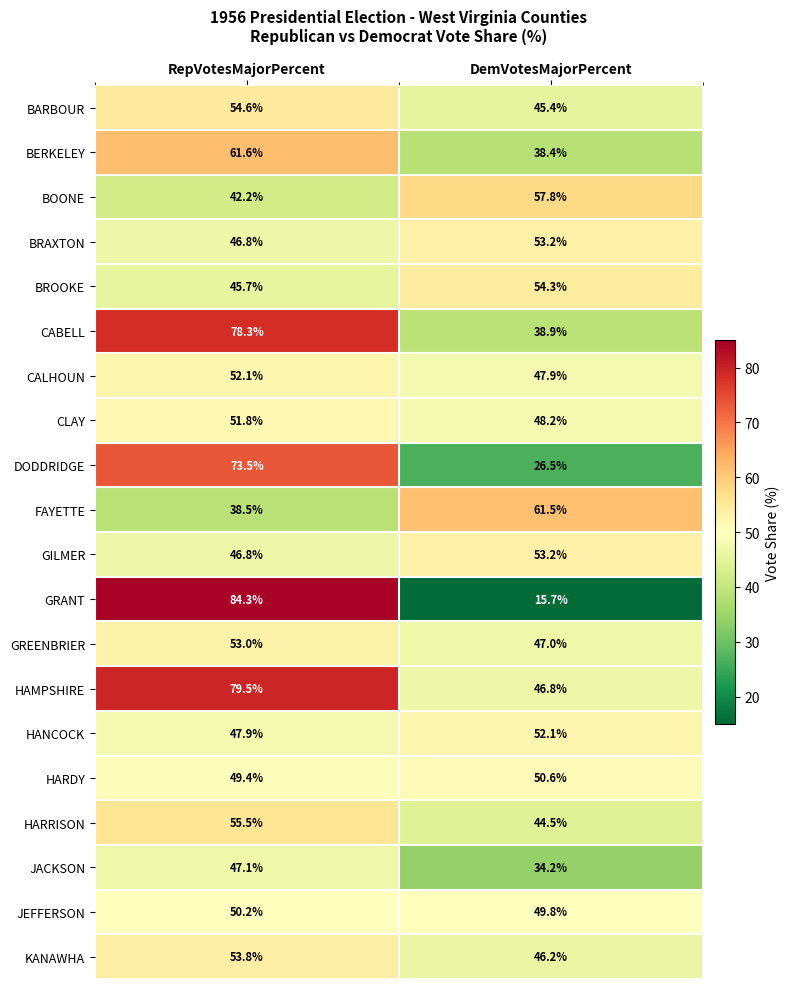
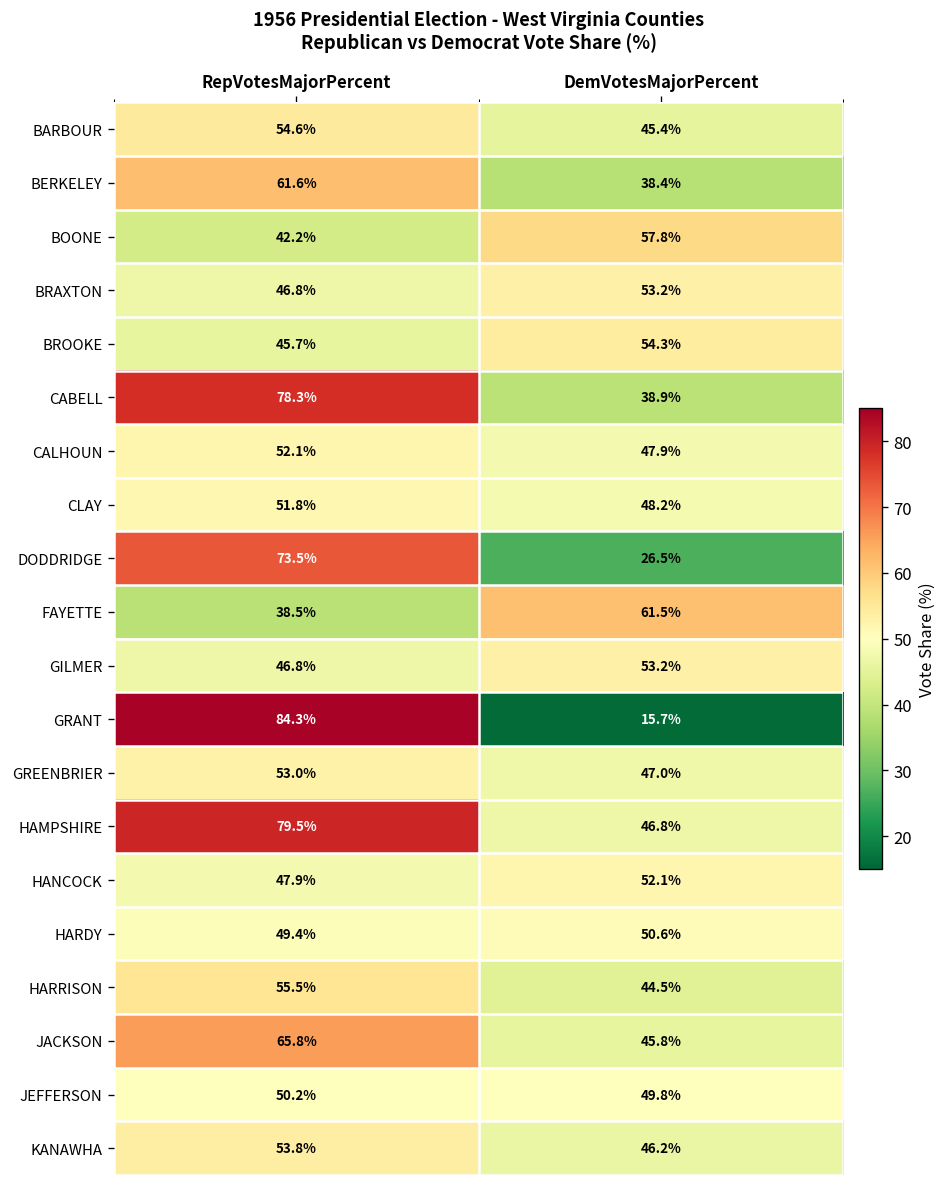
  {
    "BARBOUR": {
      "RepVotesMajorPercent": "54.6%",
      "DemVotesMajorPercent": "45.4%"
    },
    "BERKELEY": {
      "RepVotesMajorPercent": "61.6%",
      "DemVotesMajorPercent": "38.4%"
    },
    "BOONE": {
      "RepVotesMajorPercent": "42.2%",
      "DemVotesMajorPercent": "57.8%"
    },
    "BRAXTON": {
      "RepVotesMajorPercent": "46.8%",
      "DemVotesMajorPercent": "53.2%"
    },
    "BROOKE": {
      "RepVotesMajorPercent": "45.7%",
      "DemVotesMajorPercent": "54.3%"
    },
    "CABELL": {
      "RepVotesMajorPercent": "78.3%",
      "DemVotesMajorPercent": "38.9%"
    },
    "CALHOUN": {
      "RepVotesMajorPercent": "52.1%",
      "DemVotesMajorPercent": "47.9%"
    },
    "CLAY": {
      "RepVotesMajorPercent": "51.8%",
      "DemVotesMajorPercent": "48.2%"
    },
    "DODDRIDGE": {
      "RepVotesMajorPercent": "73.5%",
      "DemVotesMajorPercent": "26.5%"
    },
    "FAYETTE": {
      "RepVotesMajorPercent": "38.5%",
      "DemVotesMajorPercent": "61.5%"
    },
    "GILMER": {
      "RepVotesMajorPercent": "46.8%",
      "DemVotesMajorPercent": "53.2%"
    },
    "GRANT": {
      "RepVotesMajorPercent": "84.3%",
      "DemVotesMajorPercent": "15.7%"
    },
    "GREENBRIER": {
      "RepVotesMajorPercent": "53.0%",
      "DemVotesMajorPercent": "47.0%"
    },
    "HAMPSHIRE": {
      "RepVotesMajorPercent": "79.5%",
      "DemVotesMajorPercent": "46.8%"
    },
    "HANCOCK": {
      "RepVotesMajorPercent": "47.9%",
      "DemVotesMajorPercent": "52.1%"
    },
    "HARDY": {
      "RepVotesMajorPercent": "49.4%",
      "DemVotesMajorPercent": "50.6%"
    },
    "HARRISON": {
      "RepVotesMajorPercent": "55.5%",
      "DemVotesMajorPercent": "44.5%"
    },
    "JACKSON": {
-     "RepVotesMajorPercent": "47.1%",
-     "DemVotesMajorPercent": "34.2%"
+     "RepVotesMajorPercent": "65.8%",
+     "DemVotesMajorPercent": "45.8%"
    },
    "JEFFERSON": {
      "RepVotesMajorPercent": "50.2%",
      "DemVotesMajorPercent": "49.8%"
    },
    "KANAWHA": {
      "RepVotesMajorPercent": "53.8%",
      "DemVotesMajorPercent": "46.2%"
    }
  }
